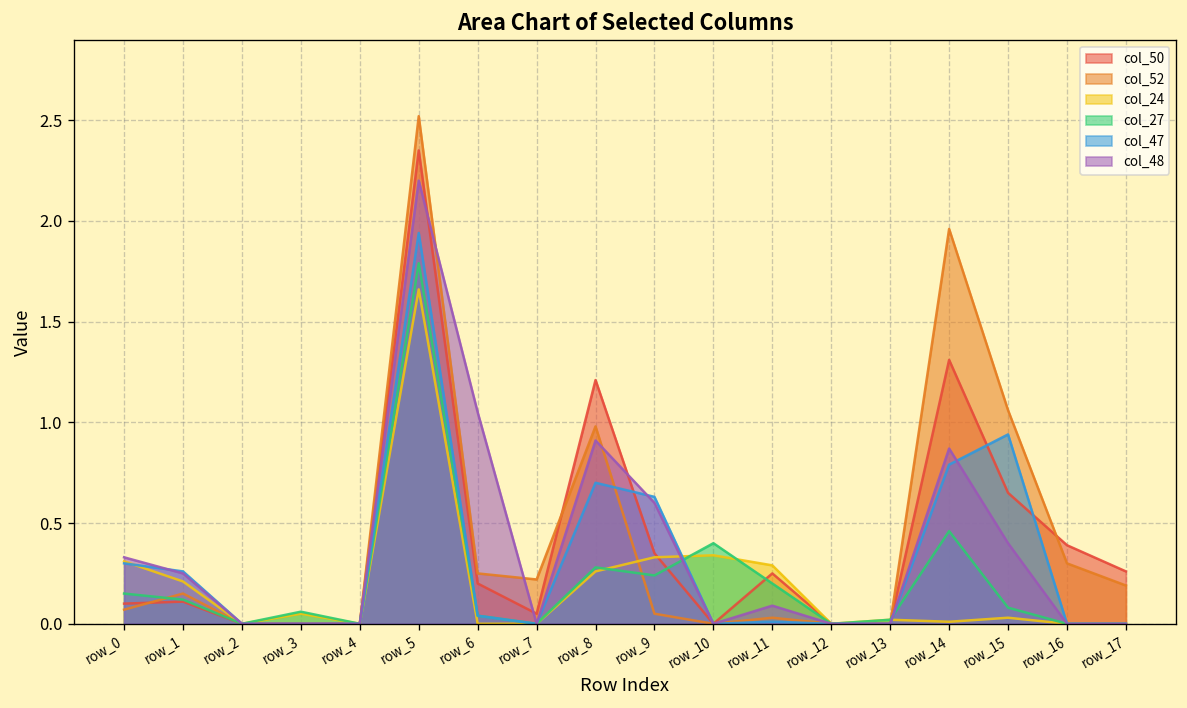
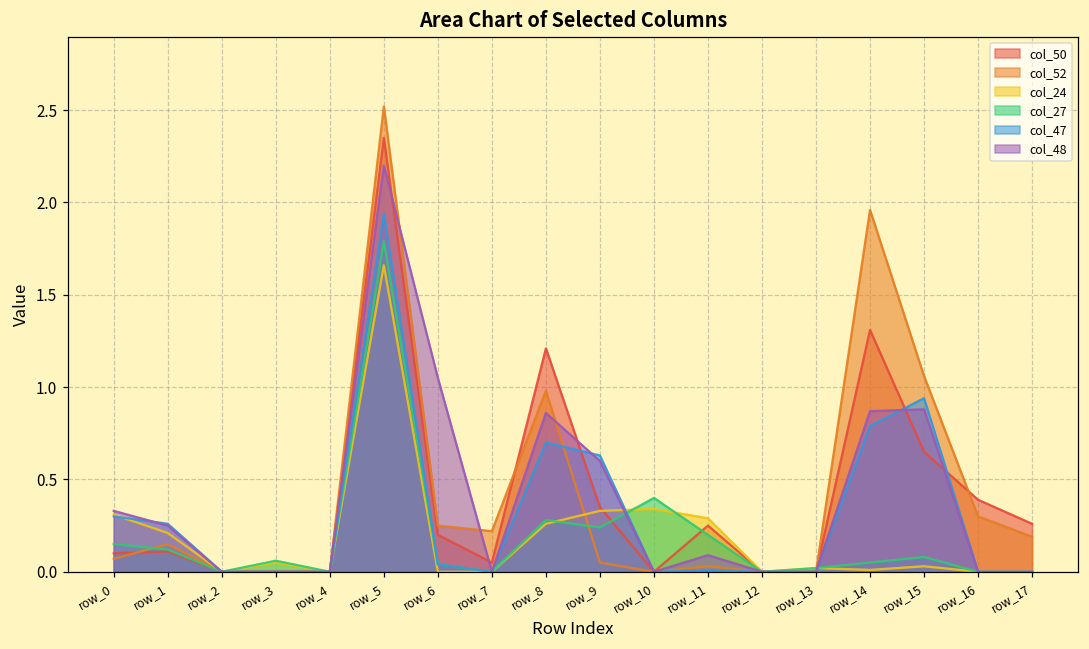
  {
    "col_27": {
      "row_0": 0.15,
      "row_5": 1.79,
      "row_8": 0.28,
      "row_9": 0.24,
      "row_10": 0.40,
      "row_11": 0.20,
-     "row_14": 0.46,
+     "row_14": 0.05,
      "row_15": 0.08
    },
    "col_47": {
      "row_5": 1.94,
      "row_8": 0.70,
      "row_9": 0.63,
      "row_11": 0.01,
      "row_14": 0.79,
      "row_15": 0.94
    },
    "col_48": {
      "row_0": 0.33,
      "row_5": 2.20,
      "row_6": 1.05,
-     "row_8": 0.91,
+     "row_8": 0.86,
      "row_9": 0.60,
      "row_11": 0.09,
      "row_14": 0.87,
-     "row_15": 0.40
+     "row_15": 0.88
    }
  }
